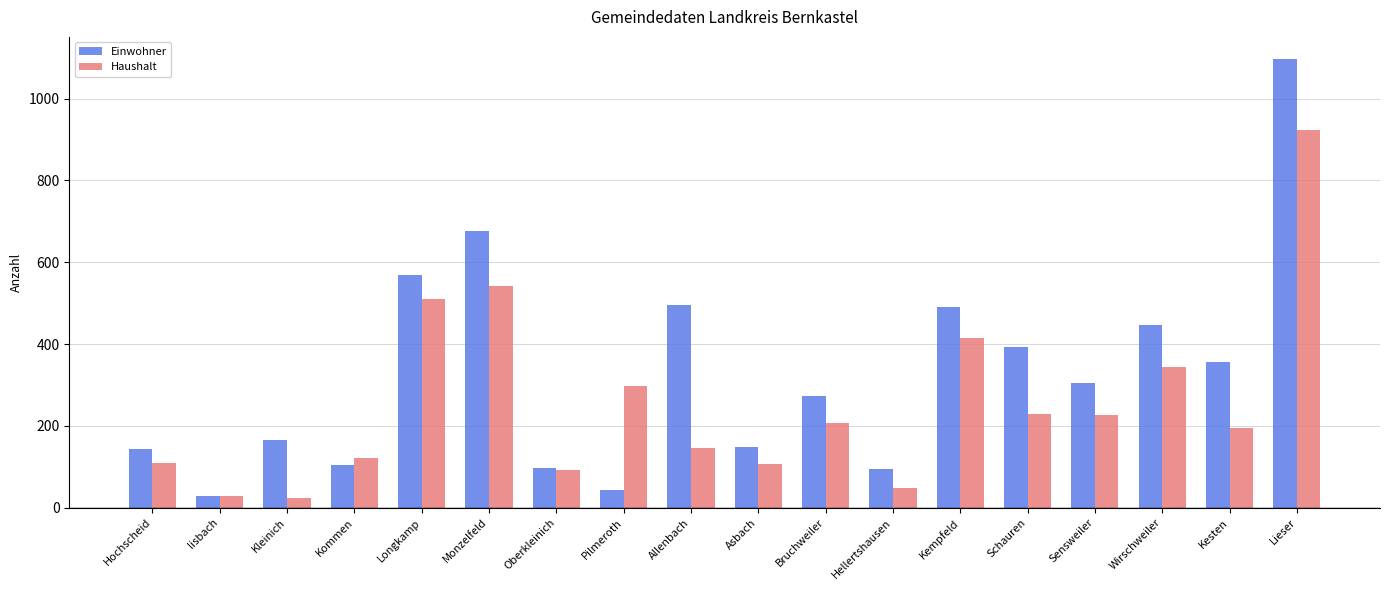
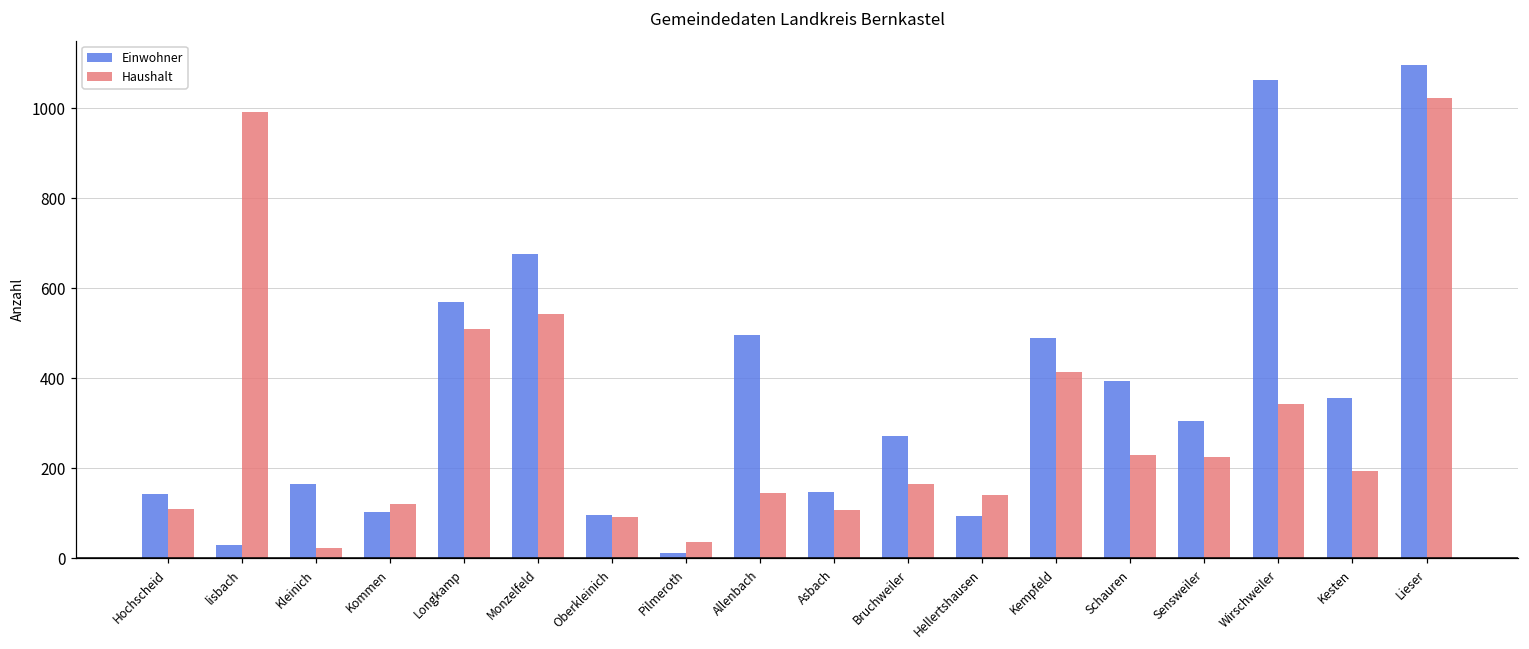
  {
    "Einwohner": {
      "Hochscheid": 140,
      "lisbach": 30,
      "Kleinich": 170,
      "Kommen": 100,
      "Longkamp": 570,
      "Monzelfeld": 680,
      "Oberkleinich": 100,
-     "Pilmeroth": 40,
+     "Pilmeroth": 10,
      "Allenbach": 500,
      "Asbach": 150,
      "Bruchweiler": 270,
      "Hellertshausen": 90,
      "Kempfeld": 490,
      "Schauren": 390,
      "Sensweiler": 310,
-     "Wirschweiler": 450,
+     "Wirschweiler": 1060,
      "Kesten": 360,
      "Lieser": 1100
    },
    "Haushalt": {
      "Hochscheid": 110,
-     "lisbach": 30,
+     "lisbach": 990,
      "Kleinich": 20,
      "Kommen": 120,
      "Longkamp": 510,
      "Monzelfeld": 540,
      "Oberkleinich": 90,
-     "Pilmeroth": 300,
+     "Pilmeroth": 40,
      "Allenbach": 150,
      "Asbach": 110,
-     "Bruchweiler": 210,
-     "Hellertshausen": 50,
+     "Bruchweiler": 170,
+     "Hellertshausen": 140,
      "Kempfeld": 420,
      "Schauren": 230,
      "Sensweiler": 230,
      "Wirschweiler": 340,
      "Kesten": 190,
-     "Lieser": 920
+     "Lieser": 1020
    }
  }
